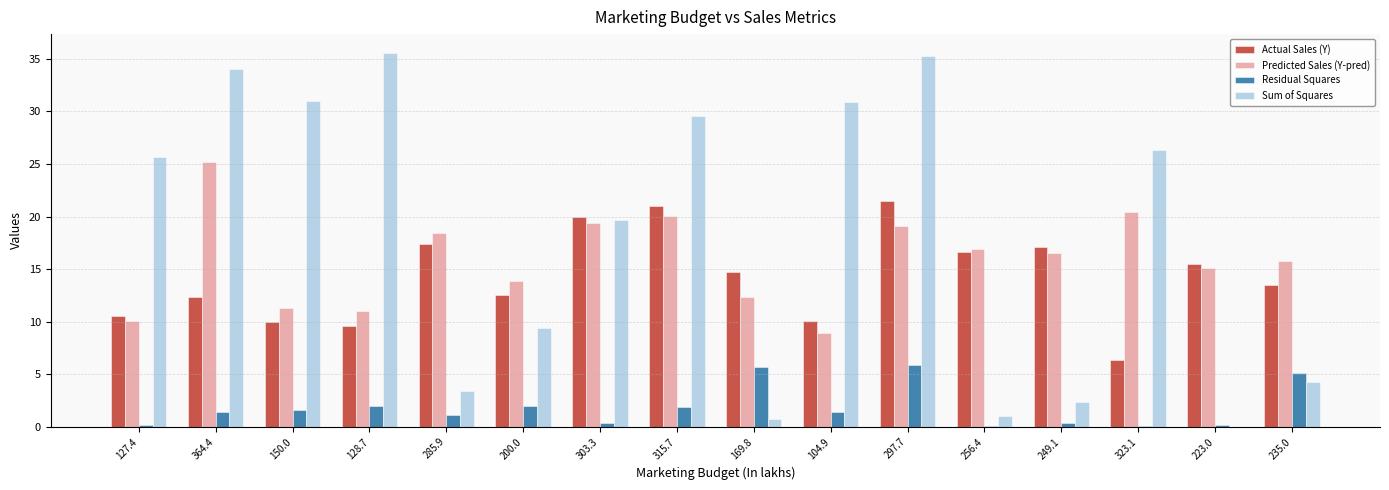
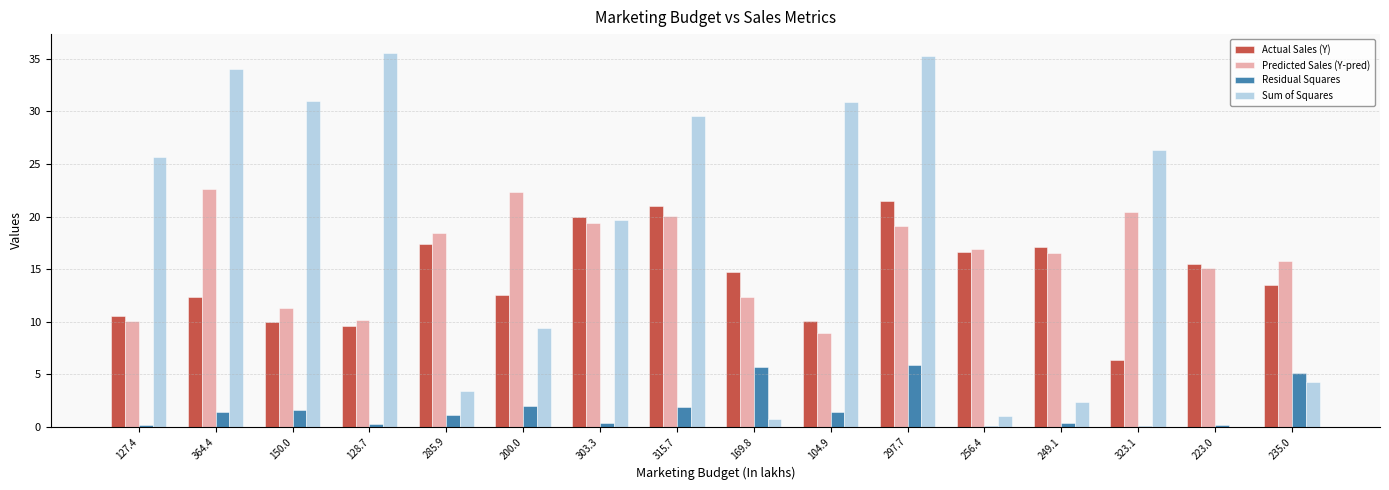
  {
    "Actual Sales (Y)": {
      "127.4": 10.5,
      "364.4": 12.4,
      "150.0": 10.0,
      "128.7": 9.6,
      "285.9": 17.4,
      "200.0": 12.5,
      "303.3": 20.0,
      "315.7": 21.0,
      "169.8": 14.7,
      "104.9": 10.1,
      "297.7": 21.5,
      "256.4": 16.6,
      "249.1": 17.1,
      "323.1": 6.4,
      "223.0": 15.5,
      "235.0": 13.5
    },
    "Predicted Sales (Y-pred)": {
      "127.4": 10.1,
-     "364.4": 25.2,
+     "364.4": 22.6,
      "150.0": 11.3,
-     "128.7": 11.0,
+     "128.7": 10.1,
      "285.9": 18.4,
-     "200.0": 13.9,
+     "200.0": 22.4,
      "303.3": 19.4,
      "315.7": 20.0,
      "169.8": 12.3,
      "104.9": 8.9,
      "297.7": 19.1,
      "256.4": 16.9,
      "249.1": 16.5,
      "323.1": 20.4,
      "223.0": 15.1,
      "235.0": 15.8
    },
    "Residual Squares": {
      "364.4": 1.4,
      "150.0": 1.6,
-     "128.7": 2.0,
+     "128.7": 0.3,
      "285.9": 1.1,
      "200.0": 2.0,
      "303.3": 0.4,
      "315.7": 1.9,
      "169.8": 5.7,
      "104.9": 1.5,
      "297.7": 5.9,
      "249.1": 0.4,
      "235.0": 5.1
    },
    "Sum of Squares": {
      "127.4": 25.7,
      "364.4": 34.1,
      "150.0": 31.0,
      "128.7": 35.6,
      "285.9": 3.4,
      "200.0": 9.4,
      "303.3": 19.7,
      "315.7": 29.5,
      "169.8": 0.7,
      "104.9": 30.9,
      "297.7": 35.2,
      "256.4": 1.1,
      "249.1": 2.4,
      "323.1": 26.4,
      "235.0": 4.3
    }
  }
